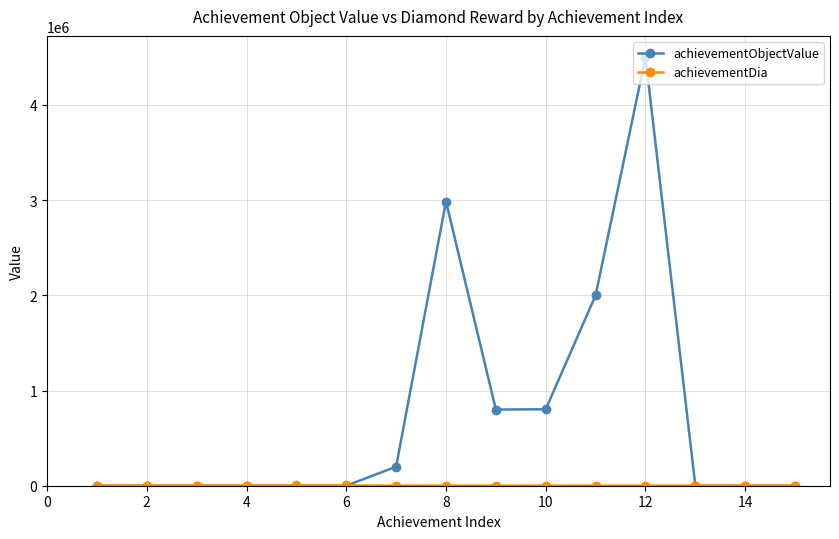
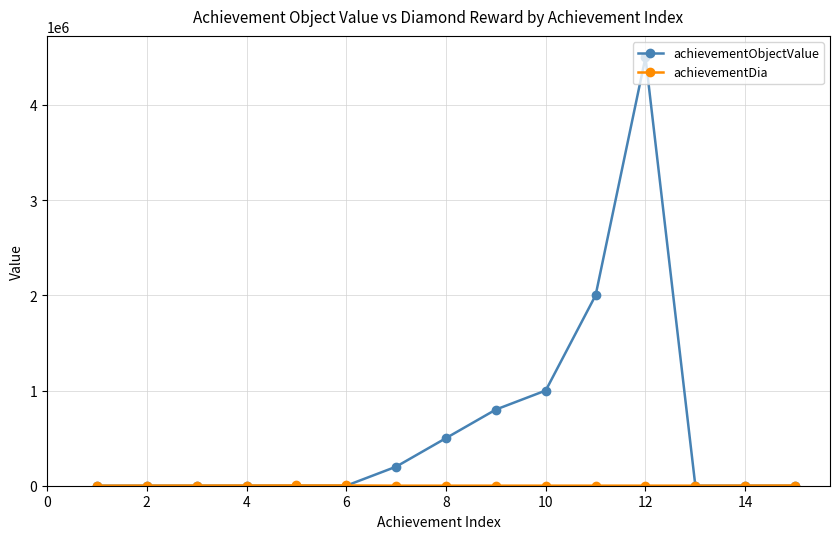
  {
    "achievementObjectValue": {
-     "8": 3000000,
-     "10": 800000
+     "8": 500000,
+     "10": 1000000
    },
    "achievementDia": {
      "8": 0,
      "10": 0,
      "12": 0
    }
  }
